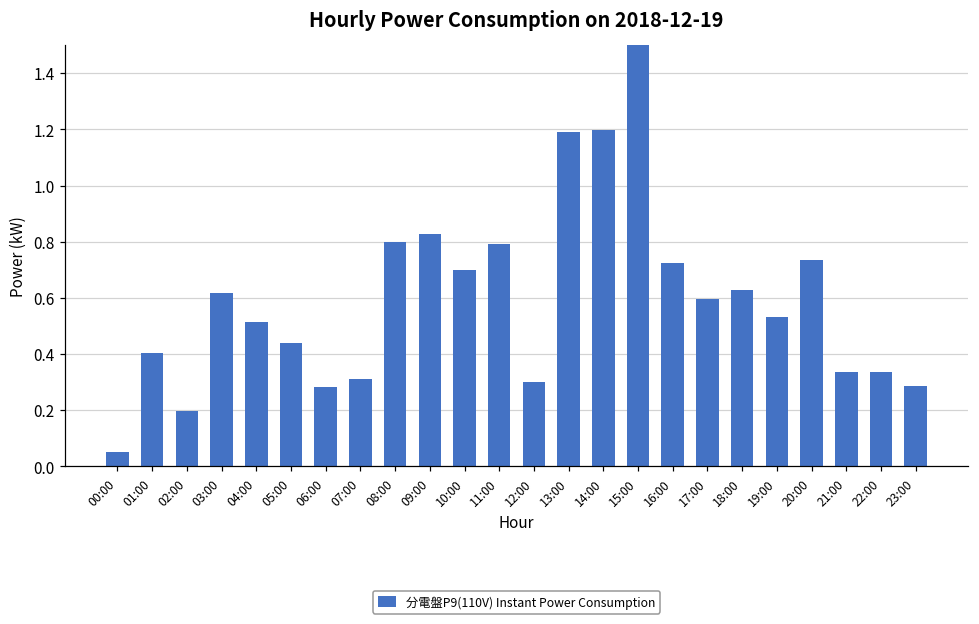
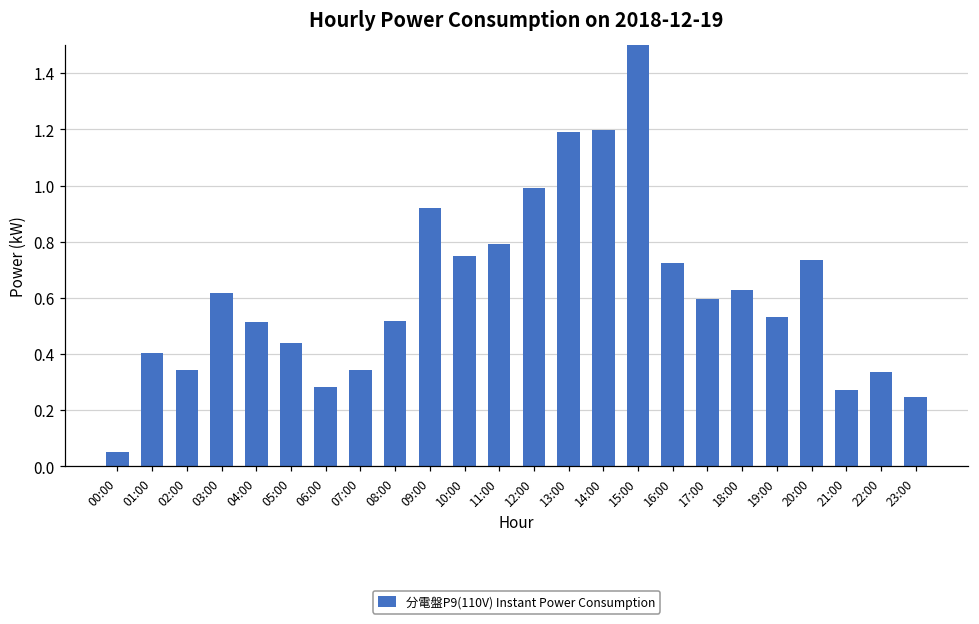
  {
    "00:00": 0.05,
    "01:00": 0.41,
-   "02:00": 0.20,
+   "02:00": 0.34,
    "03:00": 0.62,
    "04:00": 0.51,
    "05:00": 0.44,
    "06:00": 0.28,
-   "07:00": 0.31,
-   "08:00": 0.80,
-   "09:00": 0.83,
-   "10:00": 0.70,
+   "07:00": 0.34,
+   "08:00": 0.52,
+   "09:00": 0.92,
+   "10:00": 0.75,
    "11:00": 0.79,
-   "12:00": 0.30,
+   "12:00": 0.99,
    "13:00": 1.19,
    "14:00": 1.20,
    "16:00": 0.72,
    "17:00": 0.60,
    "18:00": 0.63,
    "19:00": 0.53,
    "20:00": 0.74,
-   "21:00": 0.34,
+   "21:00": 0.27,
    "22:00": 0.34,
-   "23:00": 0.29
+   "23:00": 0.25
  }
